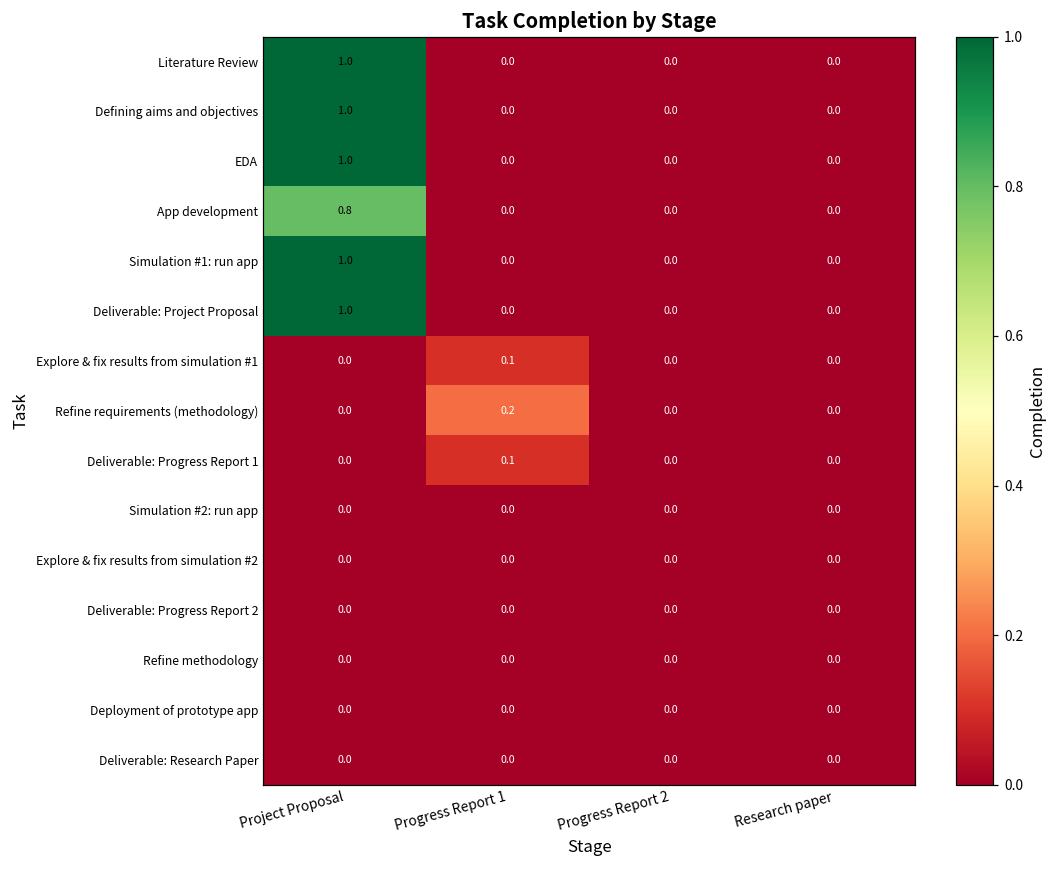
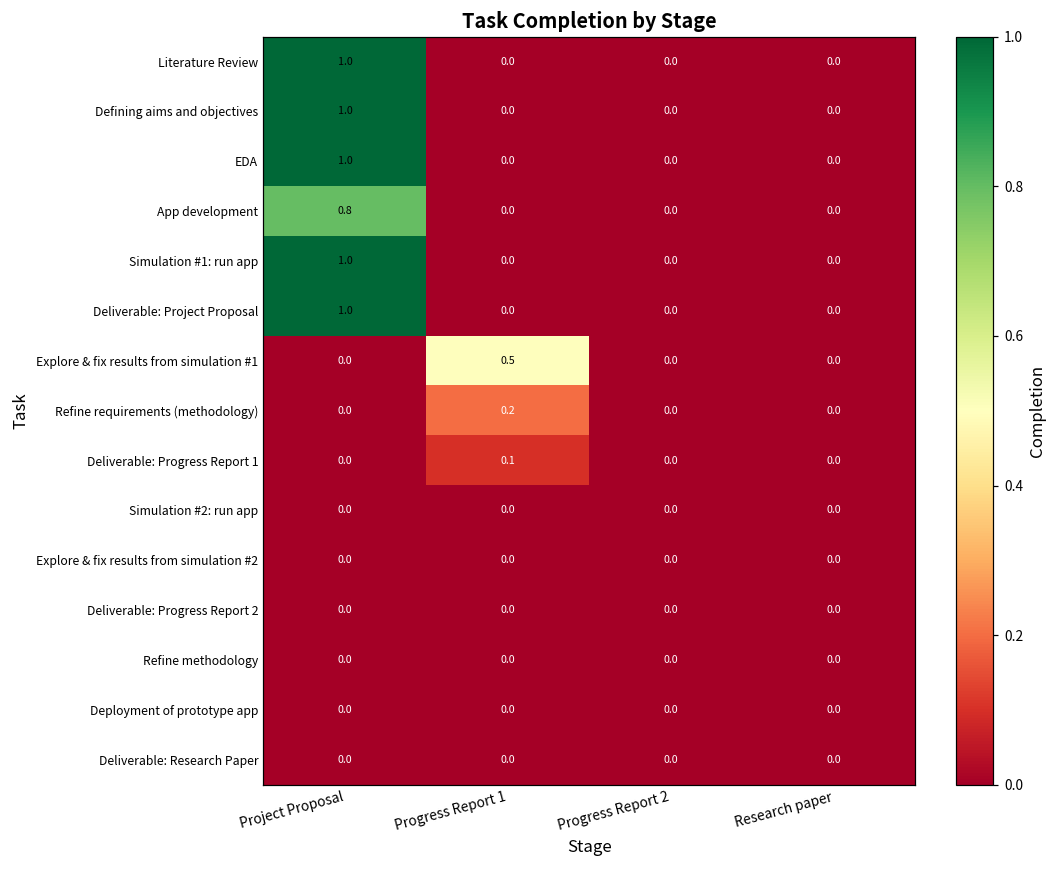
  {
    "Literature Review": {
      "Project Proposal": 1.0,
      "Progress Report 1": 0.0,
      "Progress Report 2": 0.0,
      "Research paper": 0.0
    },
    "Defining aims and objectives": {
      "Project Proposal": 1.0,
      "Progress Report 1": 0.0,
      "Progress Report 2": 0.0,
      "Research paper": 0.0
    },
    "EDA": {
      "Project Proposal": 1.0,
      "Progress Report 1": 0.0,
      "Progress Report 2": 0.0,
      "Research paper": 0.0
    },
    "App development": {
      "Project Proposal": 0.8,
      "Progress Report 1": 0.0,
      "Progress Report 2": 0.0,
      "Research paper": 0.0
    },
    "Simulation #1: run app": {
      "Project Proposal": 1.0,
      "Progress Report 1": 0.0,
      "Progress Report 2": 0.0,
      "Research paper": 0.0
    },
    "Deliverable: Project Proposal": {
      "Project Proposal": 1.0,
      "Progress Report 1": 0.0,
      "Progress Report 2": 0.0,
      "Research paper": 0.0
    },
    "Explore & fix results from simulation #1": {
      "Project Proposal": 0.0,
-     "Progress Report 1": 0.1,
+     "Progress Report 1": 0.5,
      "Progress Report 2": 0.0,
      "Research paper": 0.0
    },
    "Refine requirements (methodology)": {
      "Project Proposal": 0.0,
      "Progress Report 1": 0.2,
      "Progress Report 2": 0.0,
      "Research paper": 0.0
    },
    "Deliverable: Progress Report 1": {
      "Project Proposal": 0.0,
      "Progress Report 1": 0.1,
      "Progress Report 2": 0.0,
      "Research paper": 0.0
    },
    "Simulation #2: run app": {
      "Project Proposal": 0.0,
      "Progress Report 1": 0.0,
      "Progress Report 2": 0.0,
      "Research paper": 0.0
    },
    "Explore & fix results from simulation #2": {
      "Project Proposal": 0.0,
      "Progress Report 1": 0.0,
      "Progress Report 2": 0.0,
      "Research paper": 0.0
    },
    "Deliverable: Progress Report 2": {
      "Project Proposal": 0.0,
      "Progress Report 1": 0.0,
      "Progress Report 2": 0.0,
      "Research paper": 0.0
    },
    "Refine methodology": {
      "Project Proposal": 0.0,
      "Progress Report 1": 0.0,
      "Progress Report 2": 0.0,
      "Research paper": 0.0
    },
    "Deployment of prototype app": {
      "Project Proposal": 0.0,
      "Progress Report 1": 0.0,
      "Progress Report 2": 0.0,
      "Research paper": 0.0
    },
    "Deliverable: Research Paper": {
      "Project Proposal": 0.0,
      "Progress Report 1": 0.0,
      "Progress Report 2": 0.0,
      "Research paper": 0.0
    }
  }
